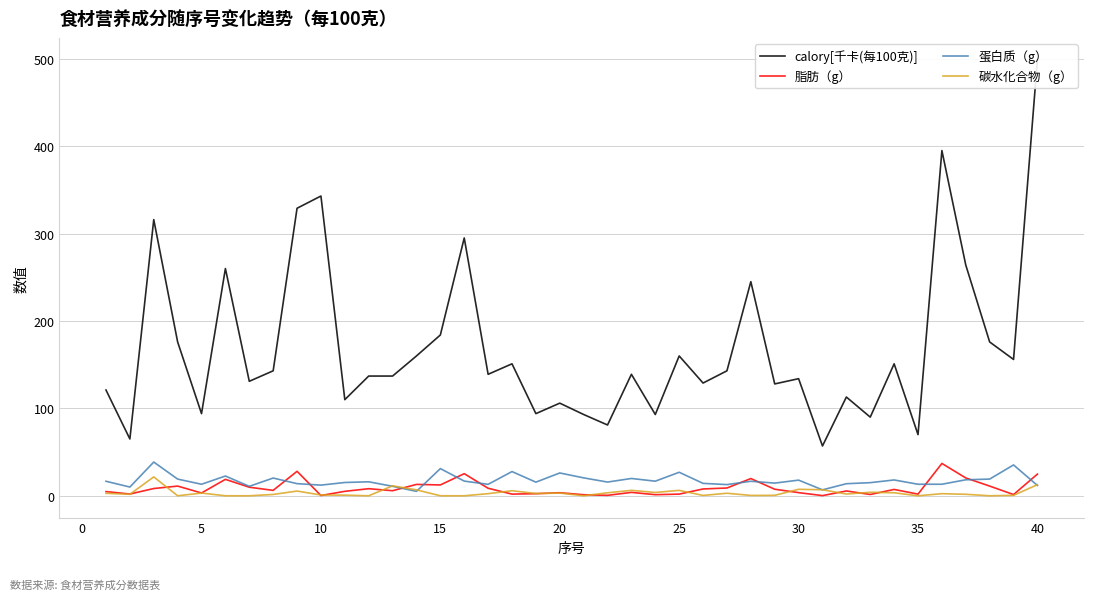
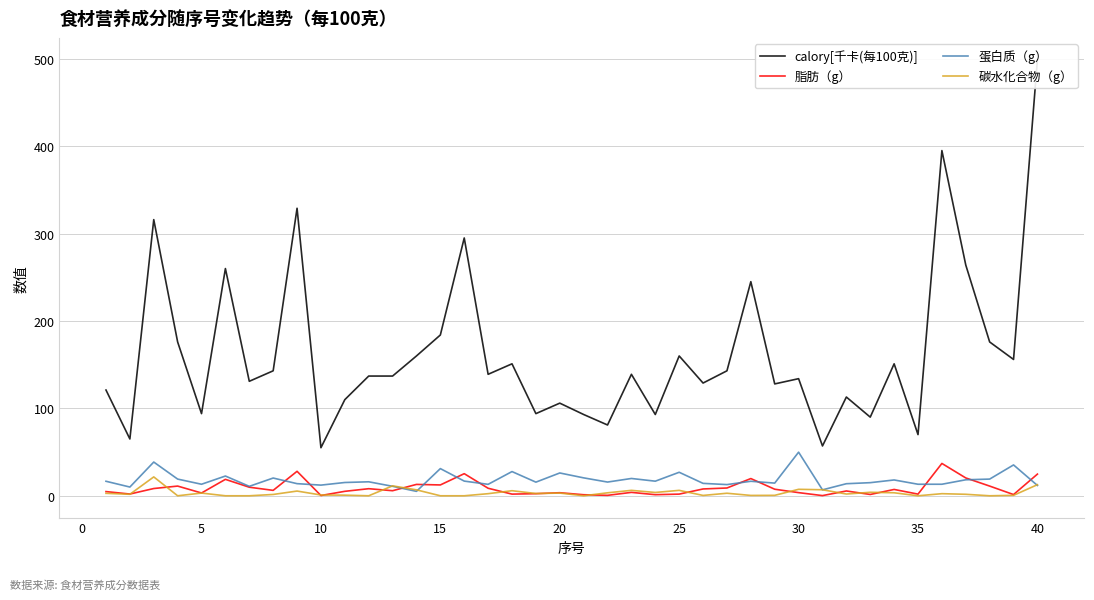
  {
    "calory[千卡(每100克)]": {
      "5": 90,
-     "10": 340,
+     "10": 60,
      "15": 180,
      "20": 110,
      "25": 160,
      "30": 130,
      "35": 70
    },
    "脂肪（g）": {
      "15": 10,
      "25": 0,
      "30": 0,
      "40": 20
    },
    "蛋白质（g）": {
      "5": 10,
      "10": 10,
      "15": 30,
      "20": 30,
      "25": 30,
-     "30": 20,
+     "30": 50,
      "35": 10
    },
    "碳水化合物（g）": {
      "15": 0,
      "25": 10,
      "30": 10
    }
  }
